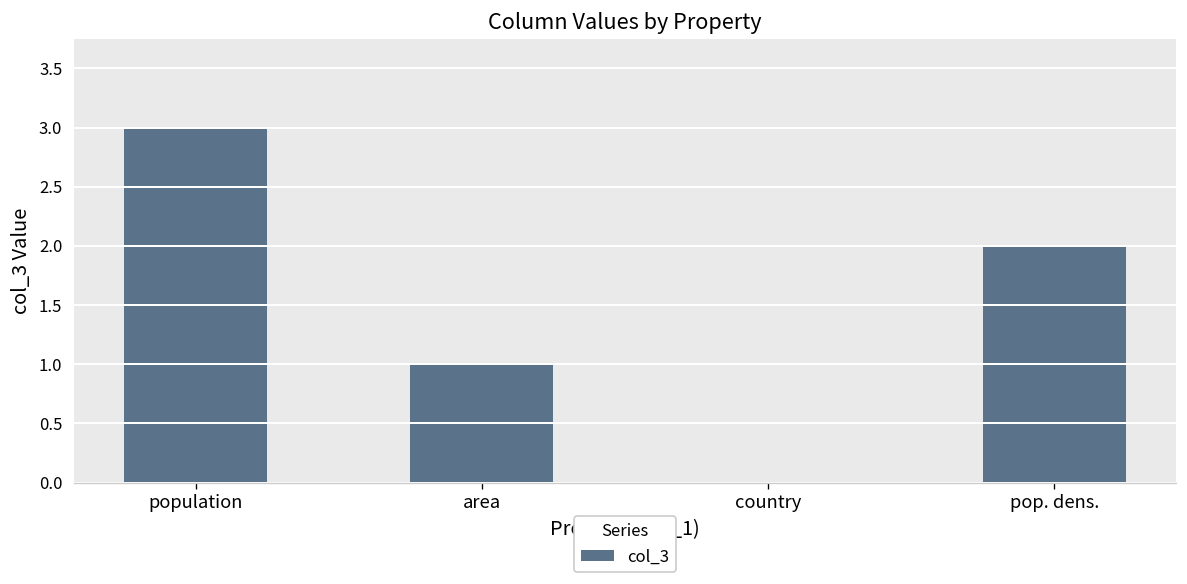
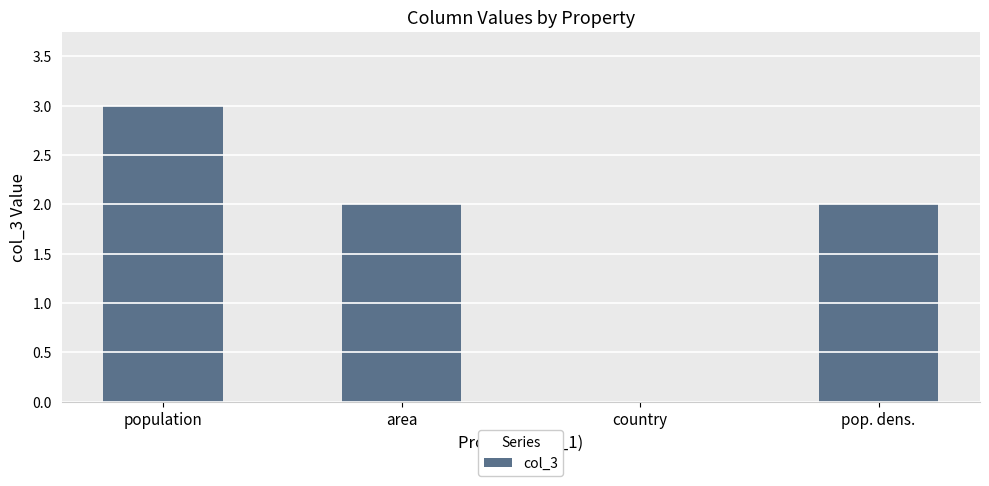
  {
    "population": 3,
-   "area": 1,
+   "area": 2,
    "country": 0,
    "pop. dens.": 2
  }
